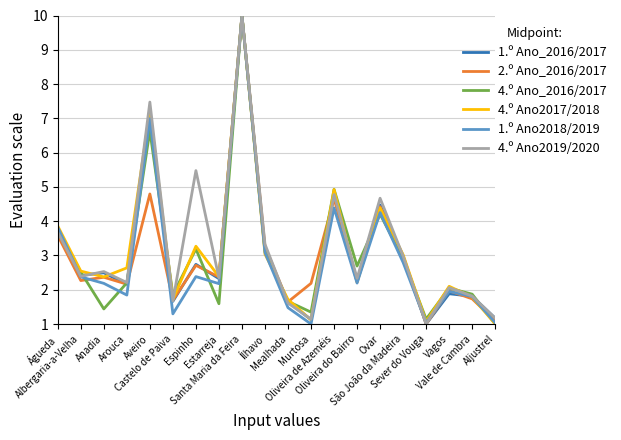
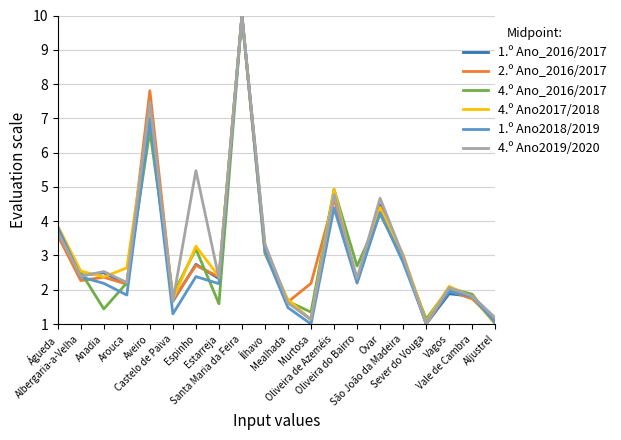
  {
    "2.º Ano_2016/2017": {
      "Albergaria-a-Velha": 2.3,
-     "Aveiro": 4.8,
+     "Aveiro": 7.8,
      "Murtosa": 2.2,
      "Oliveira de Azeméis": 4.7
    },
    "4.º Ano_2016/2017": {
      "Anadia": 1.4,
      "Aveiro": 6.6,
      "Castelo de Paiva": 1.9,
      "Espinho": 3.2,
      "Estarreja": 1.6,
      "Murtosa": 1.3,
      "Oliveira do Bairro": 2.7,
      "Sever do Vouga": 1.1
    },
    "4.º Ano2017/2018": {
      "Arouca": 2.6,
      "Aveiro": 7.2,
      "Espinho": 3.3
    },
    "4.º Ano2019/2020": {
      "Aveiro": 7.5,
      "Espinho": 5.5,
      "Oliveira do Bairro": 2.3,
      "Ovar": 4.7
    }
  }
